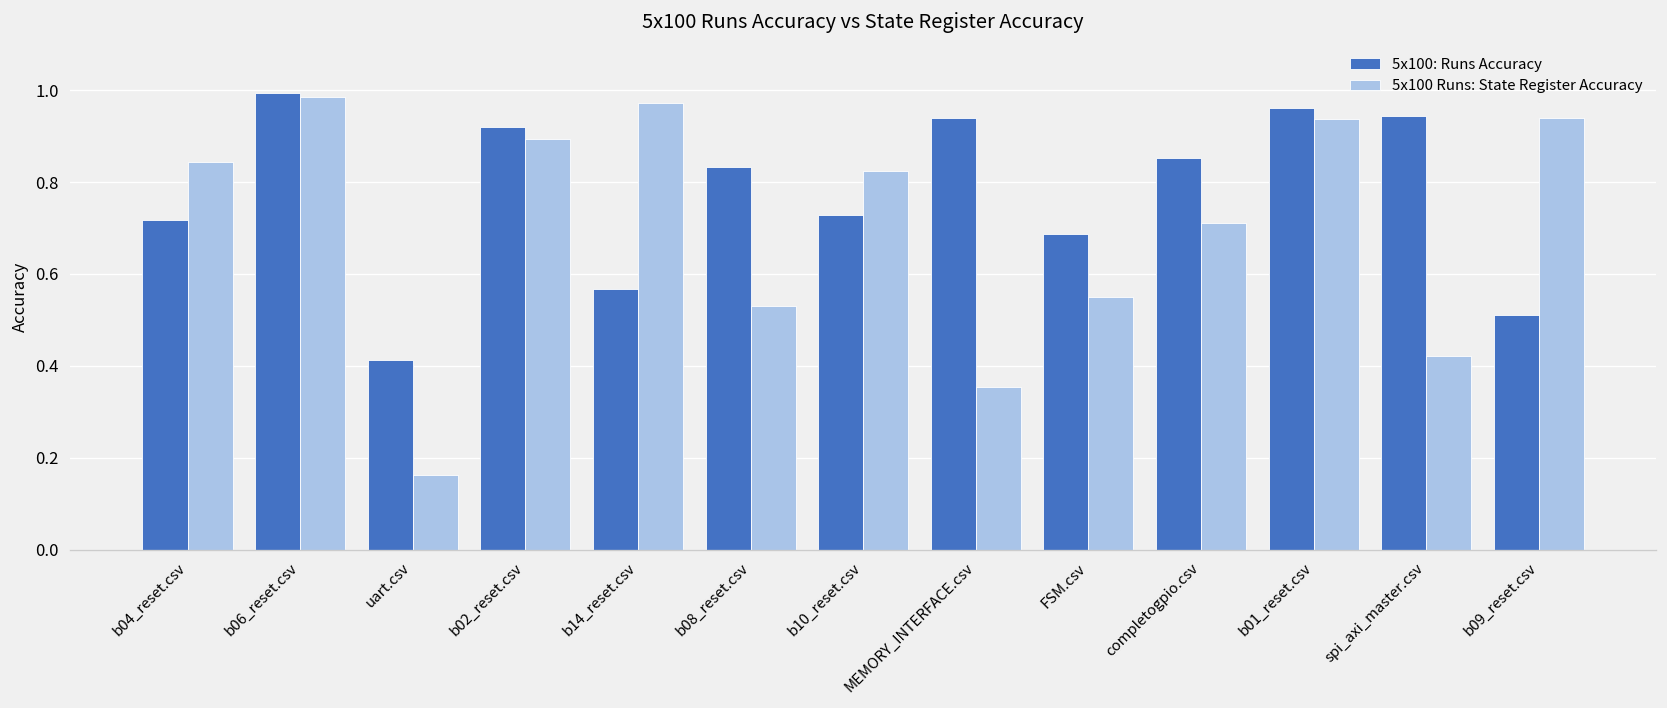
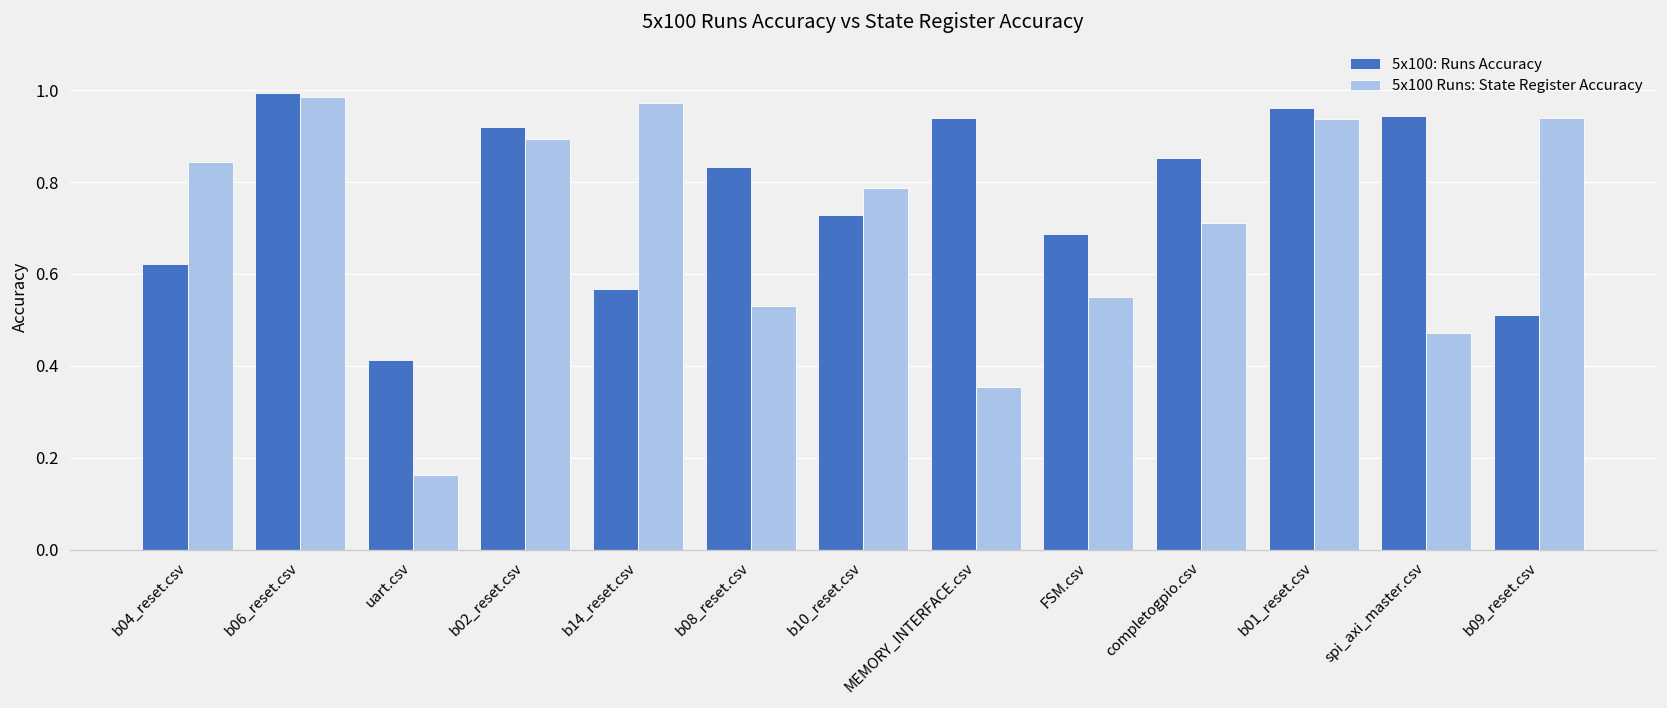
  {
    "5x100: Runs Accuracy": {
-     "b04_reset.csv": 0.72,
+     "b04_reset.csv": 0.62,
      "b06_reset.csv": 0.99,
      "uart.csv": 0.41,
      "b02_reset.csv": 0.92,
      "b14_reset.csv": 0.57,
      "b08_reset.csv": 0.83,
      "b10_reset.csv": 0.73,
      "MEMORY_INTERFACE.csv": 0.94,
      "FSM.csv": 0.69,
      "completogpio.csv": 0.85,
      "b01_reset.csv": 0.96,
      "spi_axi_master.csv": 0.94,
      "b09_reset.csv": 0.51
    },
    "5x100 Runs: State Register Accuracy": {
      "b04_reset.csv": 0.84,
      "b06_reset.csv": 0.99,
      "uart.csv": 0.16,
      "b02_reset.csv": 0.89,
      "b14_reset.csv": 0.97,
      "b08_reset.csv": 0.53,
-     "b10_reset.csv": 0.82,
+     "b10_reset.csv": 0.79,
      "MEMORY_INTERFACE.csv": 0.35,
      "FSM.csv": 0.55,
      "completogpio.csv": 0.71,
      "b01_reset.csv": 0.94,
-     "spi_axi_master.csv": 0.42,
+     "spi_axi_master.csv": 0.47,
      "b09_reset.csv": 0.94
    }
  }
